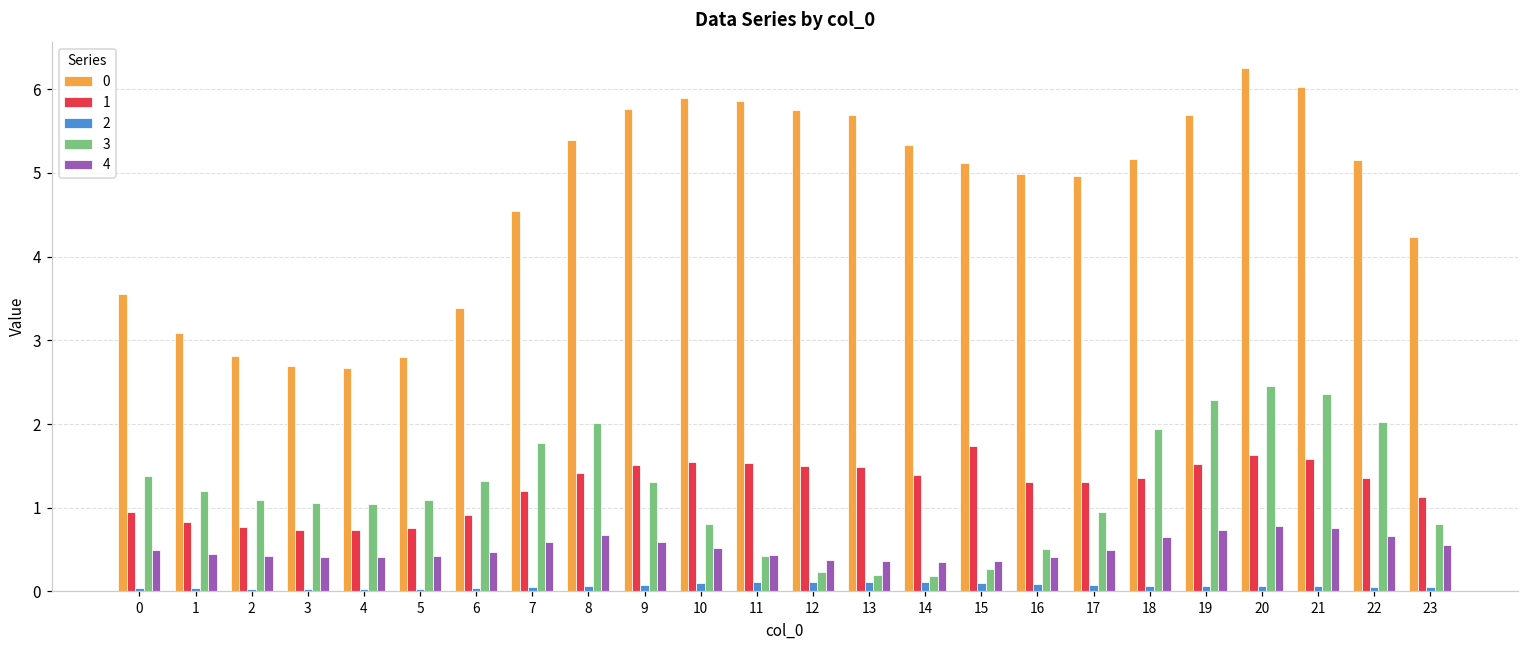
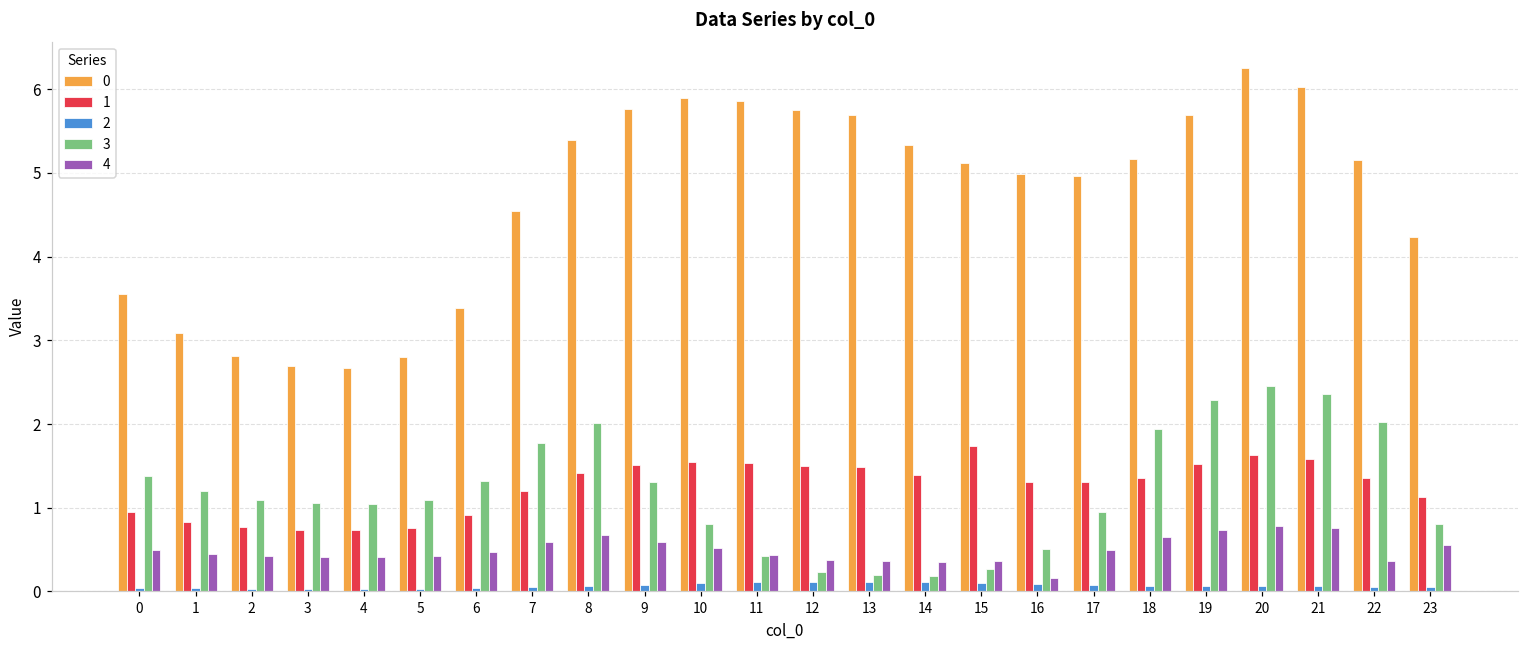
  {
    "0": {
      "0": 3.5,
      "1": 3.1,
      "2": 2.8,
      "3": 2.7,
      "4": 2.7,
      "5": 2.8,
      "6": 3.4,
      "7": 4.5,
      "8": 5.4,
      "9": 5.8,
      "10": 5.9,
      "11": 5.9,
      "12": 5.8,
      "13": 5.7,
      "14": 5.3,
      "15": 5.1,
      "16": 5.0,
      "17": 5.0,
      "18": 5.2,
      "19": 5.7,
      "20": 6.3,
      "21": 6.0,
      "22": 5.2,
      "23": 4.2
    },
    "1": {
      "0": 1.0,
      "1": 0.8,
      "2": 0.8,
      "3": 0.7,
      "4": 0.7,
      "5": 0.8,
      "6": 0.9,
      "7": 1.2,
      "8": 1.4,
      "9": 1.5,
      "10": 1.5,
      "11": 1.5,
      "12": 1.5,
      "13": 1.5,
      "14": 1.4,
      "15": 1.7,
      "16": 1.3,
      "17": 1.3,
      "18": 1.4,
      "19": 1.5,
      "20": 1.6,
      "21": 1.6,
      "22": 1.4,
      "23": 1.1
    },
    "2": {
      "0": 0.0,
      "1": 0.0,
      "2": 0.0,
      "3": 0.0,
      "4": 0.0,
      "5": 0.0,
      "6": 0.0,
      "7": 0.1,
      "8": 0.1,
      "9": 0.1,
      "10": 0.1,
      "11": 0.1,
      "12": 0.1,
      "13": 0.1,
      "14": 0.1,
      "15": 0.1,
      "16": 0.1,
      "17": 0.1,
      "18": 0.1,
      "19": 0.1,
      "20": 0.1,
      "21": 0.1,
      "22": 0.1,
      "23": 0.0
    },
    "3": {
      "0": 1.4,
      "1": 1.2,
      "2": 1.1,
      "3": 1.1,
      "4": 1.0,
      "5": 1.1,
      "6": 1.3,
      "7": 1.8,
      "8": 2.0,
      "9": 1.3,
      "10": 0.8,
      "11": 0.4,
      "12": 0.2,
      "13": 0.2,
      "14": 0.2,
      "15": 0.3,
      "16": 0.5,
      "17": 0.9,
      "18": 1.9,
      "19": 2.3,
      "20": 2.5,
      "21": 2.4,
      "22": 2.0,
      "23": 0.8
    },
    "4": {
      "0": 0.5,
      "1": 0.4,
      "2": 0.4,
      "3": 0.4,
      "4": 0.4,
      "5": 0.4,
      "6": 0.5,
      "7": 0.6,
      "8": 0.7,
      "9": 0.6,
      "10": 0.5,
      "11": 0.4,
      "12": 0.4,
      "13": 0.4,
      "14": 0.3,
      "15": 0.4,
-     "16": 0.4,
+     "16": 0.2,
      "17": 0.5,
      "18": 0.6,
      "19": 0.7,
      "20": 0.8,
      "21": 0.8,
-     "22": 0.7,
+     "22": 0.4,
      "23": 0.6
    }
  }
